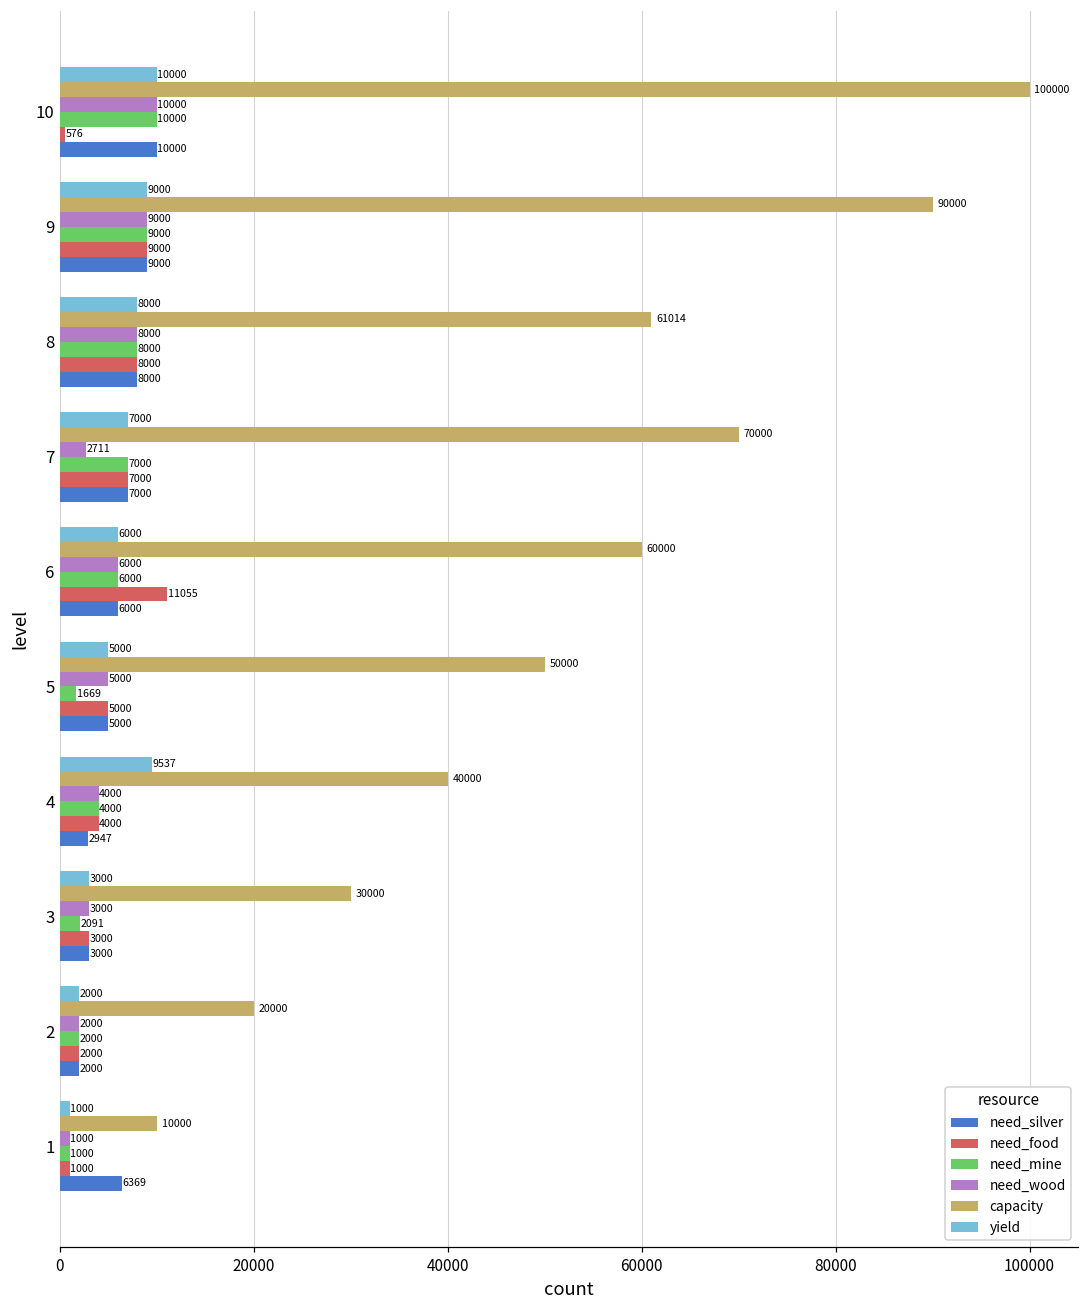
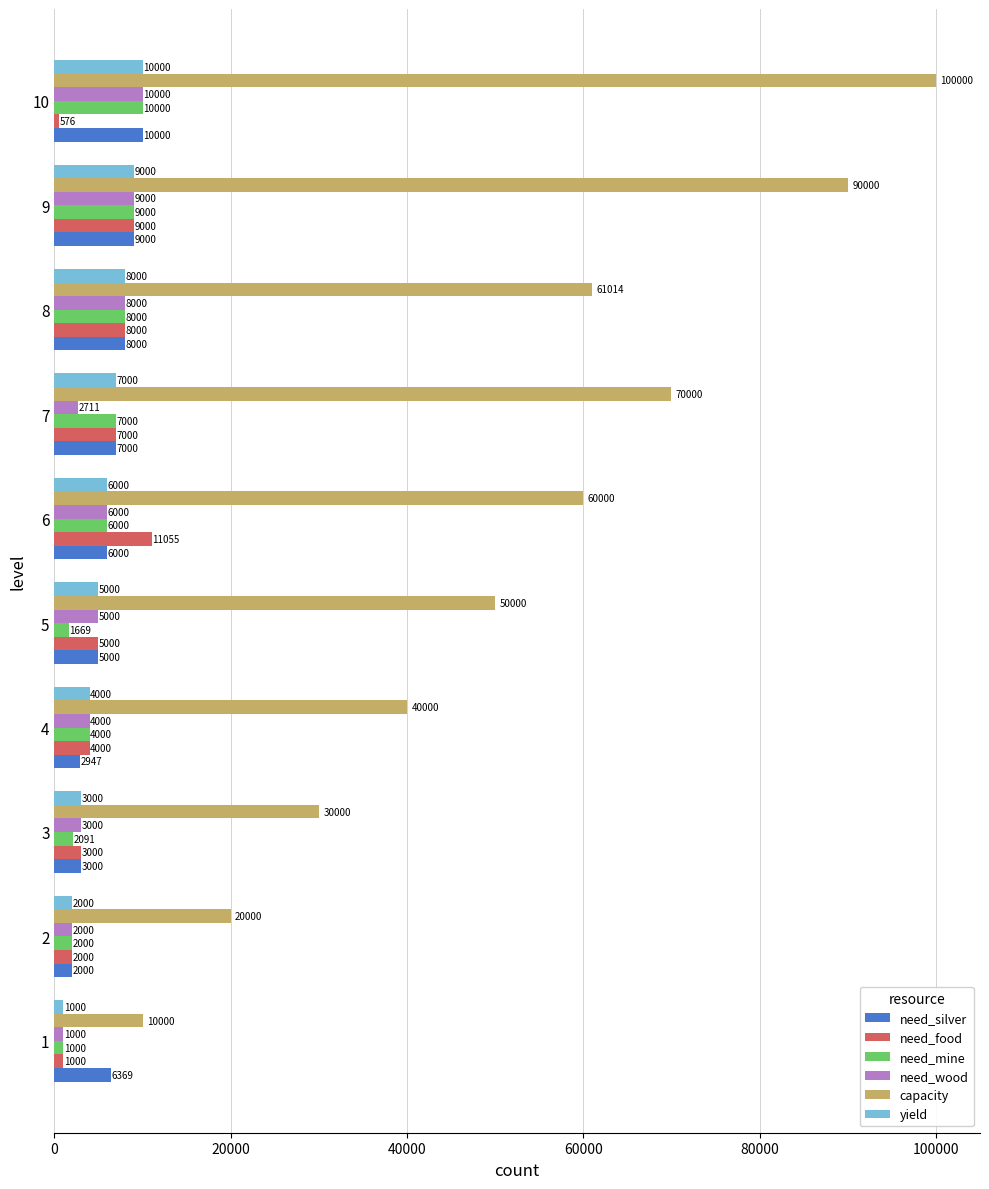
  {
    "need_silver": {
      "10": 10000,
      "9": 9000,
      "8": 8000,
      "7": 7000,
      "6": 6000,
      "5": 5000,
      "4": 2947,
      "3": 3000,
      "2": 2000,
      "1": 6369
    },
    "need_food": {
      "10": 576,
      "9": 9000,
      "8": 8000,
      "7": 7000,
      "6": 11055,
      "5": 5000,
      "4": 4000,
      "3": 3000,
      "2": 2000,
      "1": 1000
    },
    "need_mine": {
      "10": 10000,
      "9": 9000,
      "8": 8000,
      "7": 7000,
      "6": 6000,
      "5": 1669,
      "4": 4000,
      "3": 2091,
      "2": 2000,
      "1": 1000
    },
    "need_wood": {
      "10": 10000,
      "9": 9000,
      "8": 8000,
      "7": 2711,
      "6": 6000,
      "5": 5000,
      "4": 4000,
      "3": 3000,
      "2": 2000,
      "1": 1000
    },
    "capacity": {
      "10": 100000,
      "9": 90000,
      "8": 61014,
      "7": 70000,
      "6": 60000,
      "5": 50000,
      "4": 40000,
      "3": 30000,
      "2": 20000,
      "1": 10000
    },
    "yield": {
      "10": 10000,
      "9": 9000,
      "8": 8000,
      "7": 7000,
      "6": 6000,
      "5": 5000,
-     "4": 9537,
+     "4": 4000,
      "3": 3000,
      "2": 2000,
      "1": 1000
    }
  }
